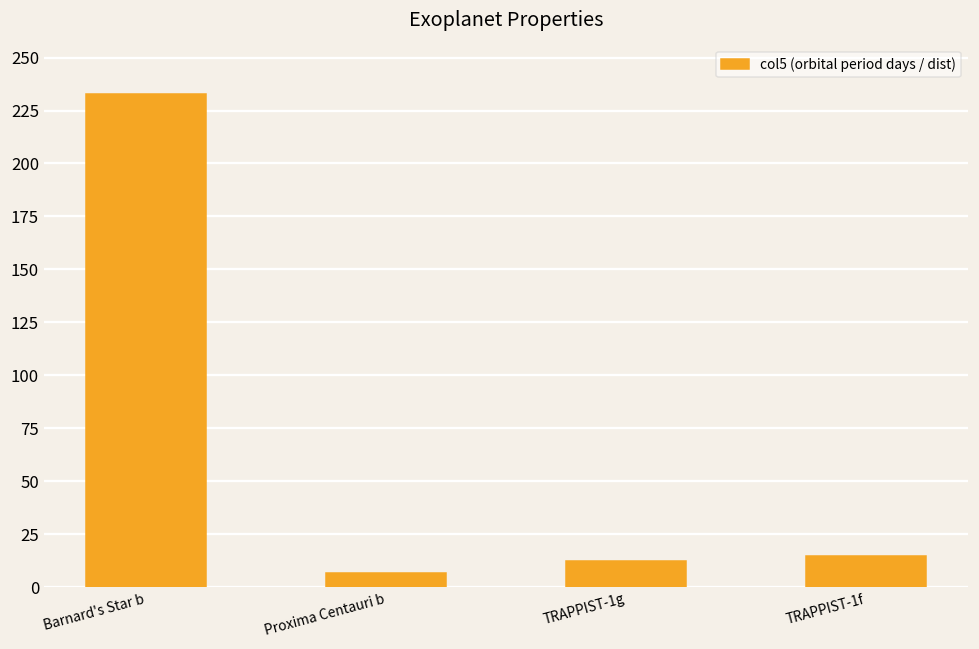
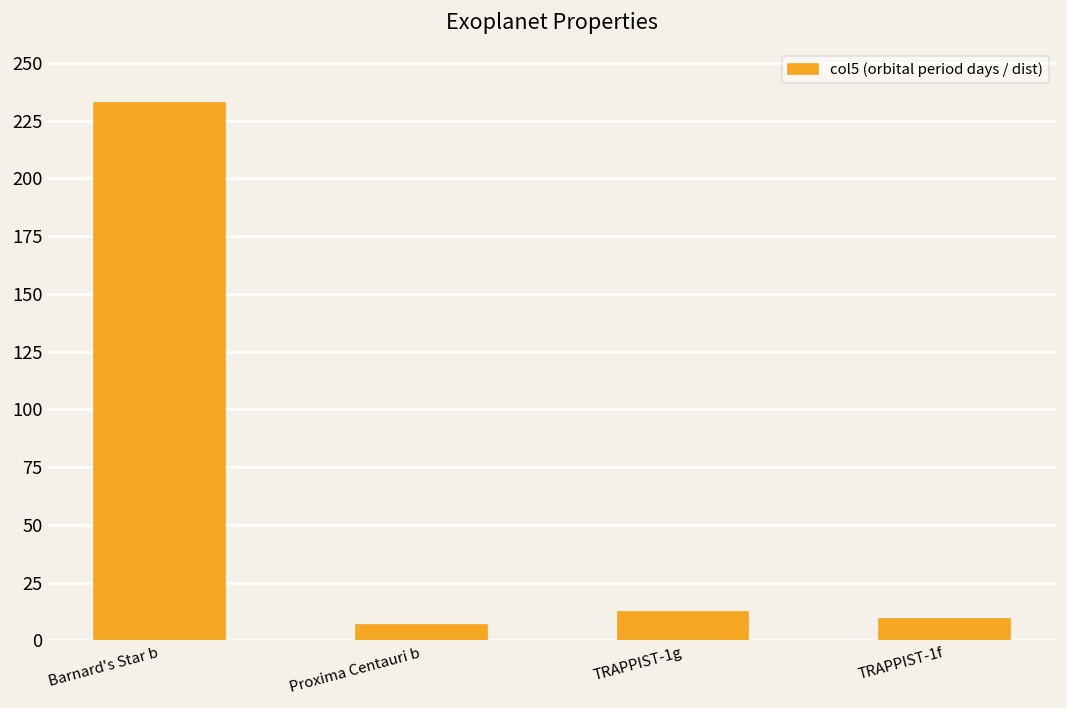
  {
    "Barnard's Star b": 233,
    "Proxima Centauri b": 7,
    "TRAPPIST-1g": 12,
-   "TRAPPIST-1f": 15
+   "TRAPPIST-1f": 9
  }
